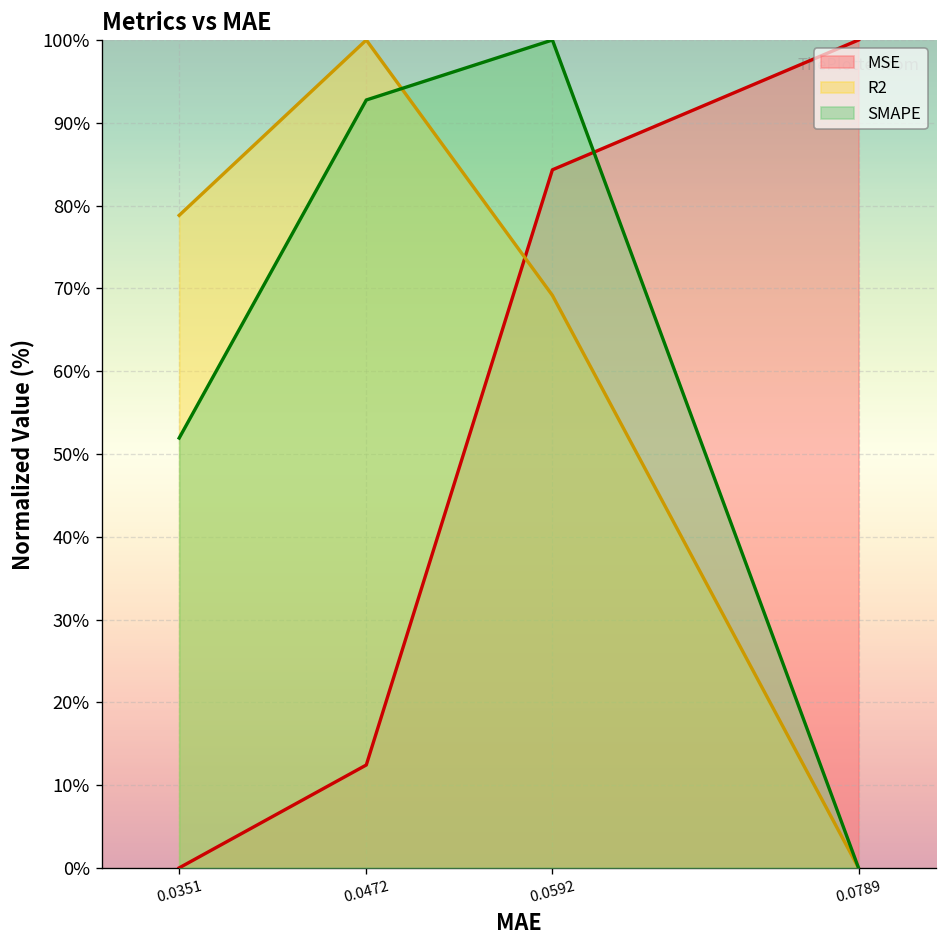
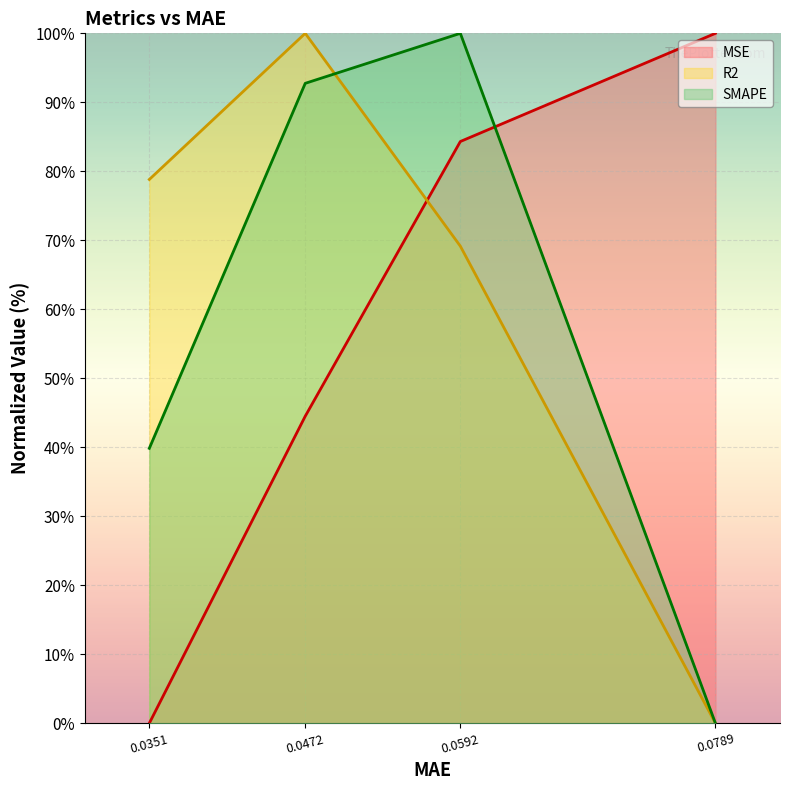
  {
    "MSE": {
      "0.0351": "0%",
-     "0.0472": "12%",
+     "0.0472": "45%",
      "0.0592": "84%",
      "0.0789": "100%"
    },
    "R2": {
      "0.0351": "79%",
      "0.0472": "100%",
      "0.0592": "69%"
    },
    "SMAPE": {
-     "0.0351": "52%",
+     "0.0351": "40%",
      "0.0472": "93%",
      "0.0592": "100%"
    }
  }
